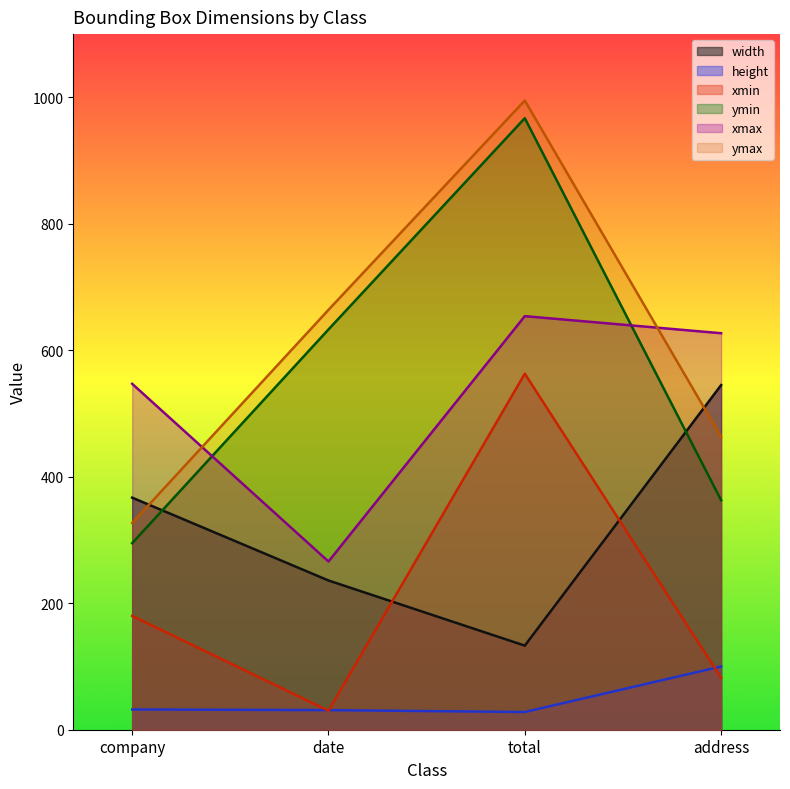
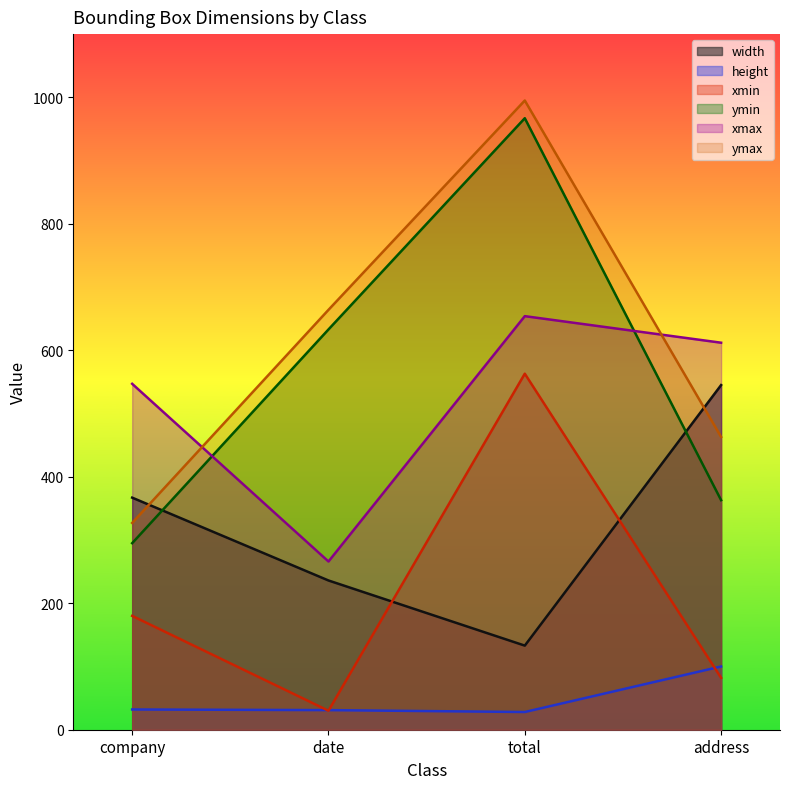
  {
    "height": {
      "company": 30,
      "total": 30,
      "address": 100
    },
    "xmax": {
      "company": 550,
      "date": 270,
      "total": 650,
-     "address": 630
+     "address": 610
    }
  }
